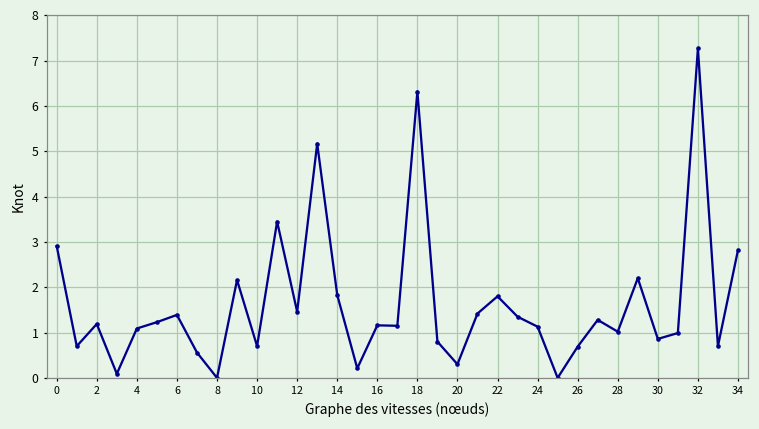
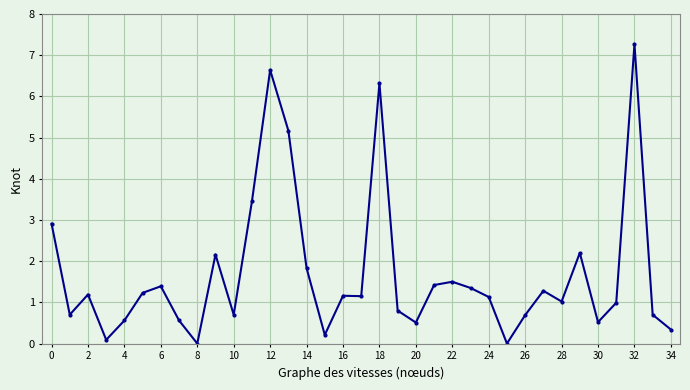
  {
    "0": 2.9,
    "2": 1.2,
-   "4": 1.1,
+   "4": 0.6,
    "6": 1.4,
    "8": 0.0,
    "10": 0.7,
-   "12": 1.5,
+   "12": 6.6,
    "14": 1.8,
    "16": 1.2,
    "18": 6.3,
-   "20": 0.3,
-   "22": 1.8,
+   "20": 0.5,
+   "22": 1.5,
    "24": 1.1,
    "26": 0.7,
    "28": 1.0,
-   "30": 0.9,
+   "30": 0.5,
    "32": 7.3,
-   "34": 2.8
+   "34": 0.3
  }
